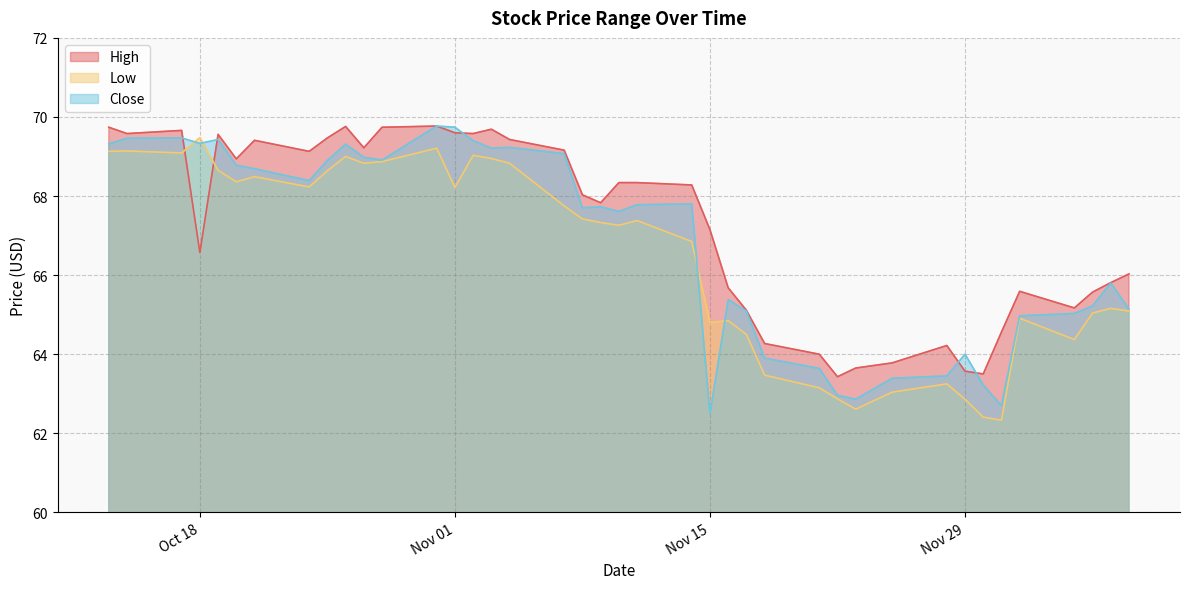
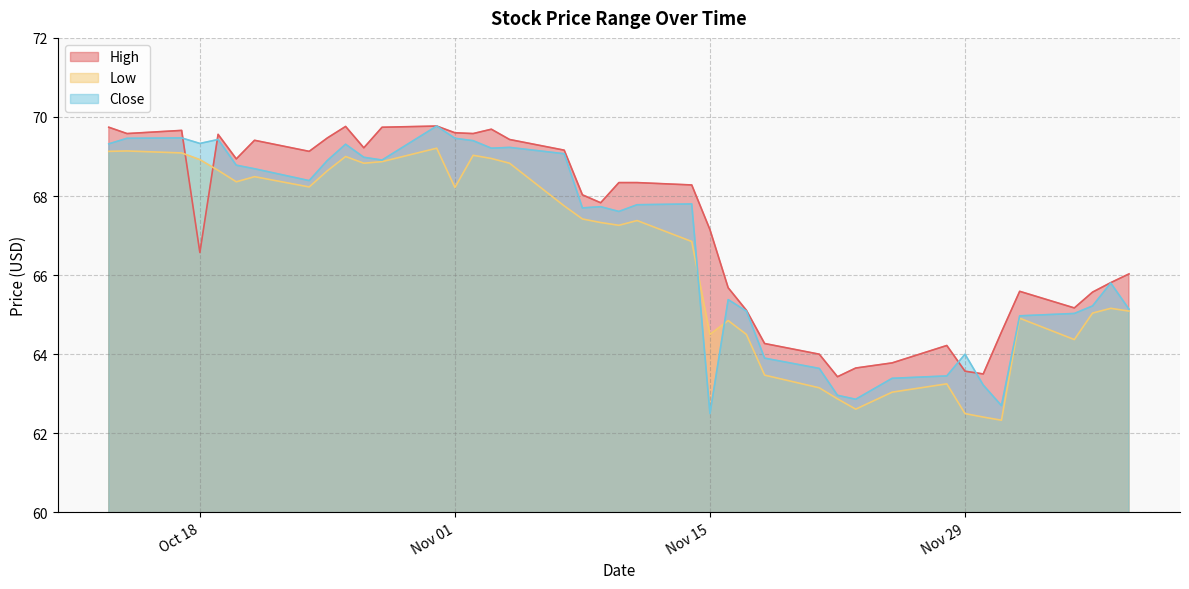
  {
    "High": {
      "Oct 18": 66.6,
      "Nov 01": 69.6,
      "Nov 15": 67.2,
      "Nov 29": 63.6
    },
    "Low": {
-     "Oct 18": 69.5,
+     "Oct 18": 68.9,
      "Nov 01": 68.2,
-     "Nov 15": 64.8,
-     "Nov 29": 62.9
+     "Nov 15": 64.5,
+     "Nov 29": 62.5
    },
    "Close": {
      "Oct 18": 69.3,
-     "Nov 01": 69.7,
+     "Nov 01": 69.5,
      "Nov 15": 62.5,
      "Nov 29": 64.0
    }
  }
